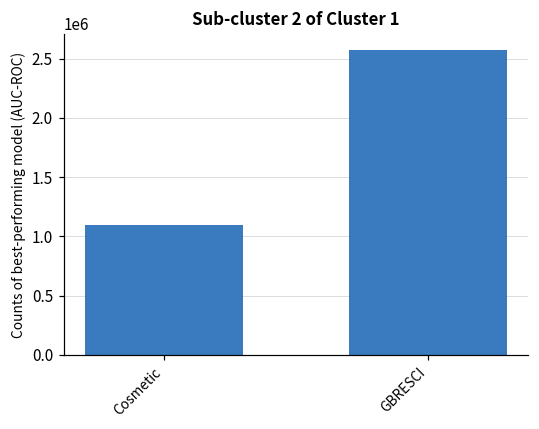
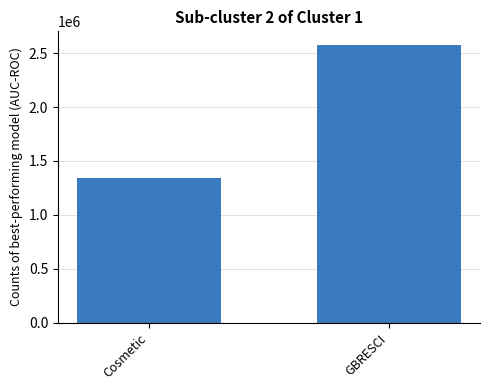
  {
-   "Cosmetic": 1100000,
+   "Cosmetic": 1340000,
    "GBRESCI": 2570000
  }
